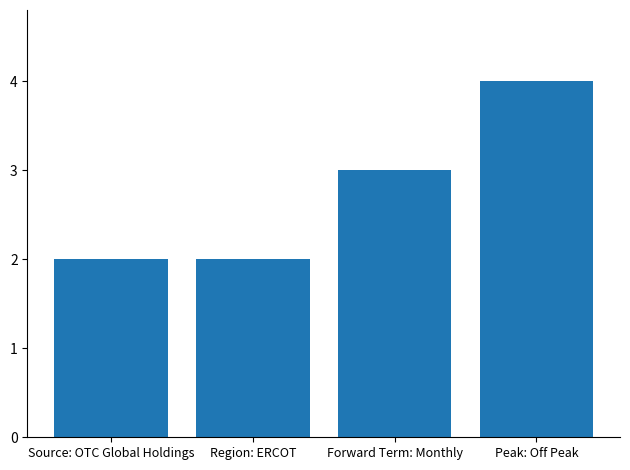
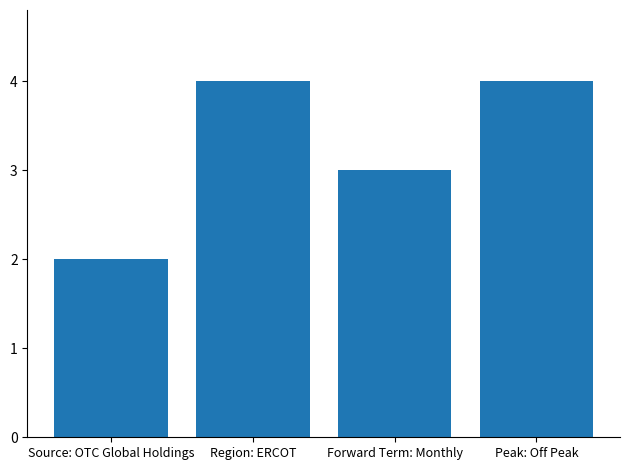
  {
    "Source: OTC Global Holdings": 2,
-   "Region: ERCOT": 2,
+   "Region: ERCOT": 4,
    "Forward Term: Monthly": 3,
    "Peak: Off Peak": 4
  }
